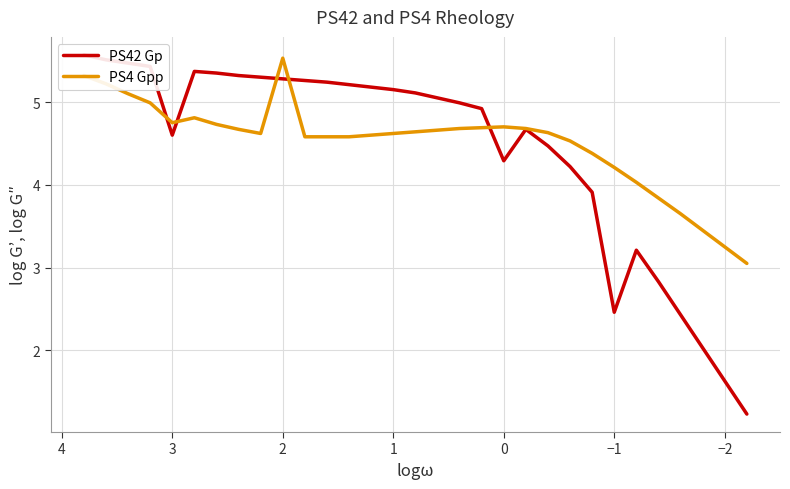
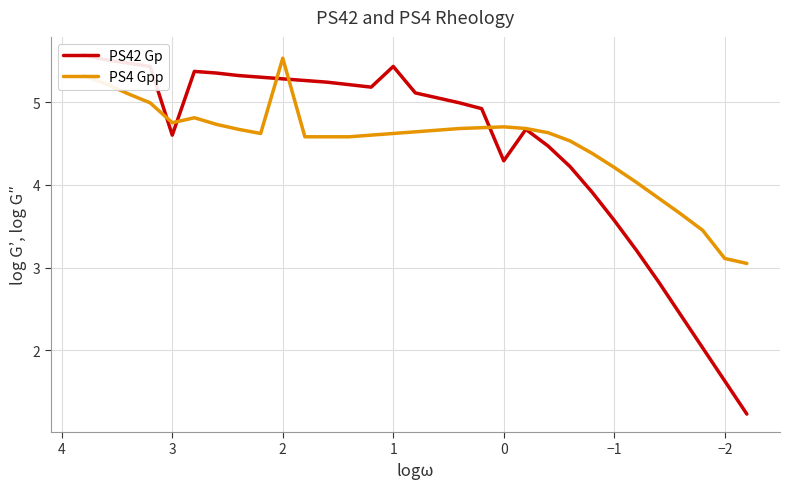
  {
    "PS42 Gp": {
      "3": 4.6,
      "2": 5.3,
-     "1": 5.2,
+     "1": 5.4,
      "0": 4.3,
-     "−1": 2.5,
+     "−1": 3.6,
      "−2": 1.6
    },
    "PS4 Gpp": {
      "3": 4.8,
      "2": 5.5,
      "1": 4.6,
      "0": 4.7,
      "−1": 4.2,
-     "−2": 3.3
+     "−2": 3.1
    }
  }
